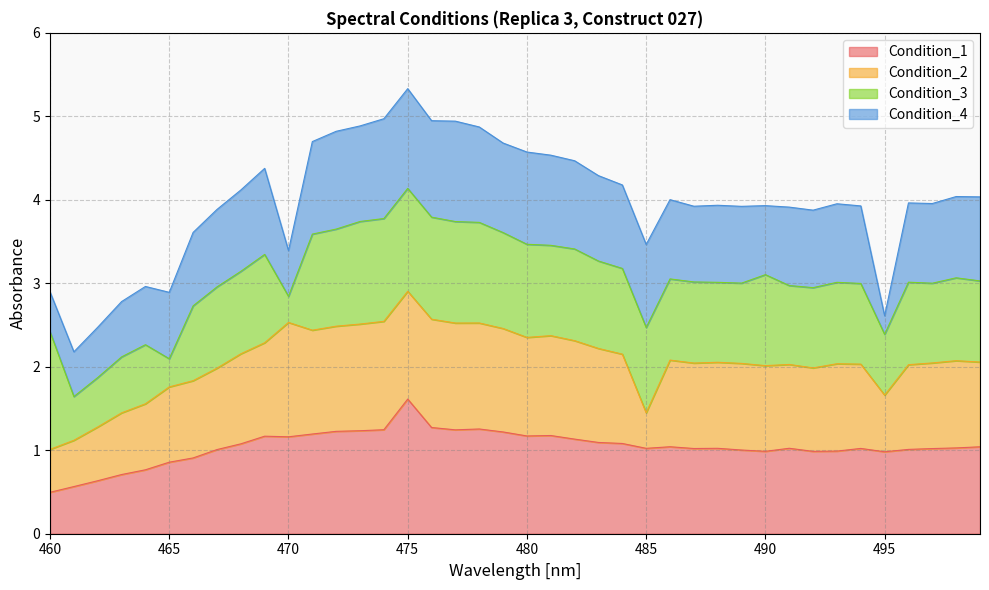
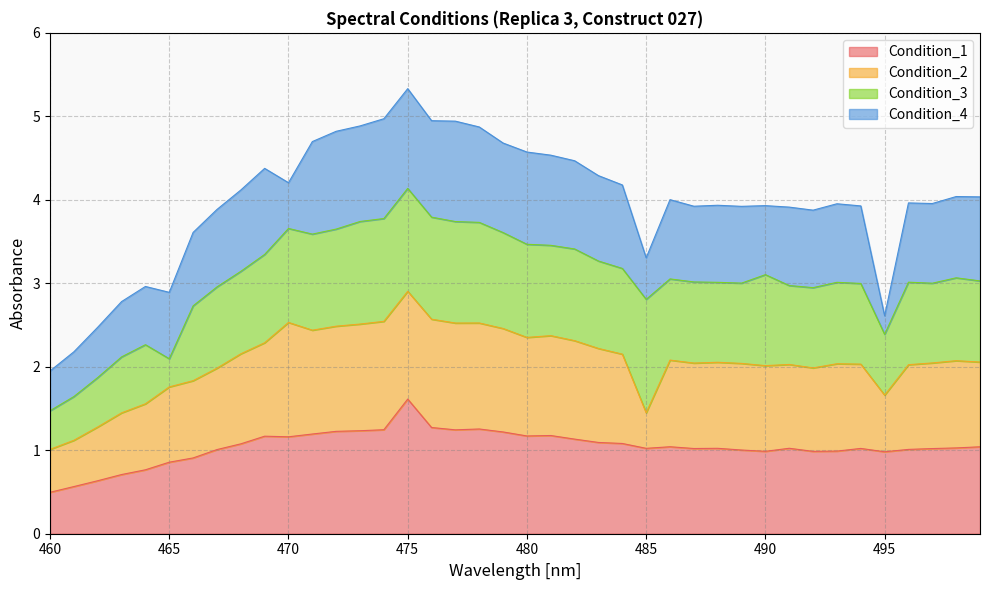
  {
    "Condition_1": {
      "460": 0.5,
      "465": 0.9,
      "470": 1.2,
      "475": 1.6,
      "480": 1.2,
      "485": 1.0,
      "490": 1.0,
      "495": 1.0
    },
    "Condition_2": {
      "460": 0.5,
      "465": 0.9,
      "470": 1.4,
      "475": 1.3,
      "480": 1.2,
      "485": 0.4,
      "490": 1.0,
      "495": 0.7
    },
    "Condition_3": {
-     "460": 1.4,
+     "460": 0.5,
      "465": 0.3,
-     "470": 0.3,
+     "470": 1.1,
      "475": 1.2,
      "480": 1.1,
-     "485": 1.0,
+     "485": 1.4,
      "490": 1.1,
      "495": 0.7
    },
    "Condition_4": {
      "460": 0.5,
      "465": 0.8,
      "470": 0.5,
      "475": 1.2,
      "480": 1.1,
-     "485": 1.0,
+     "485": 0.5,
      "490": 0.8,
      "495": 0.2
    }
  }
